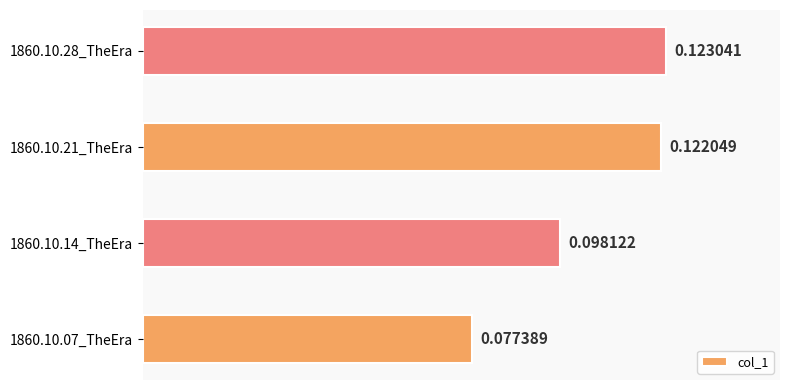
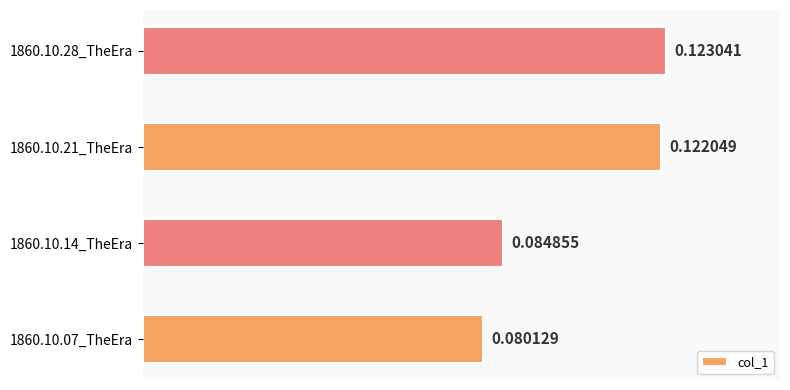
  {
    "1860.10.28_TheEra": 0.123041,
    "1860.10.21_TheEra": 0.122049,
-   "1860.10.14_TheEra": 0.098122,
-   "1860.10.07_TheEra": 0.077389
+   "1860.10.14_TheEra": 0.084855,
+   "1860.10.07_TheEra": 0.080129
  }
